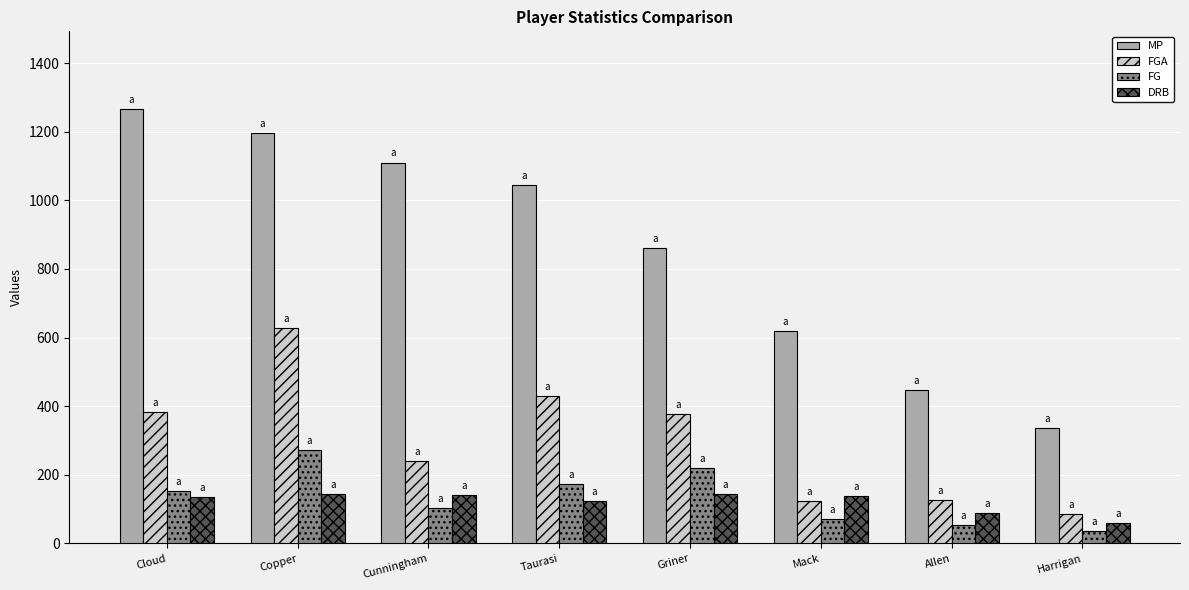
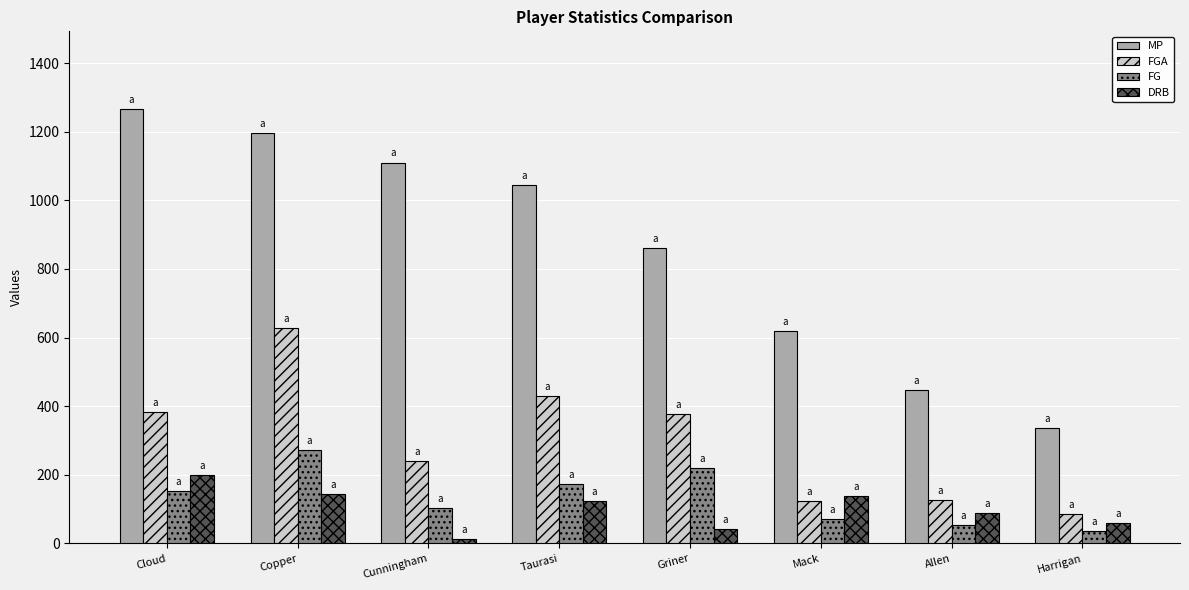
  {
    "DRB": {
-     "Cloud": 140,
+     "Cloud": 200,
      "Copper": 140,
-     "Cunningham": 140,
+     "Cunningham": 10,
      "Taurasi": 120,
-     "Griner": 140,
+     "Griner": 40,
      "Mack": 140,
      "Allen": 90,
      "Harrigan": 60
    }
  }
